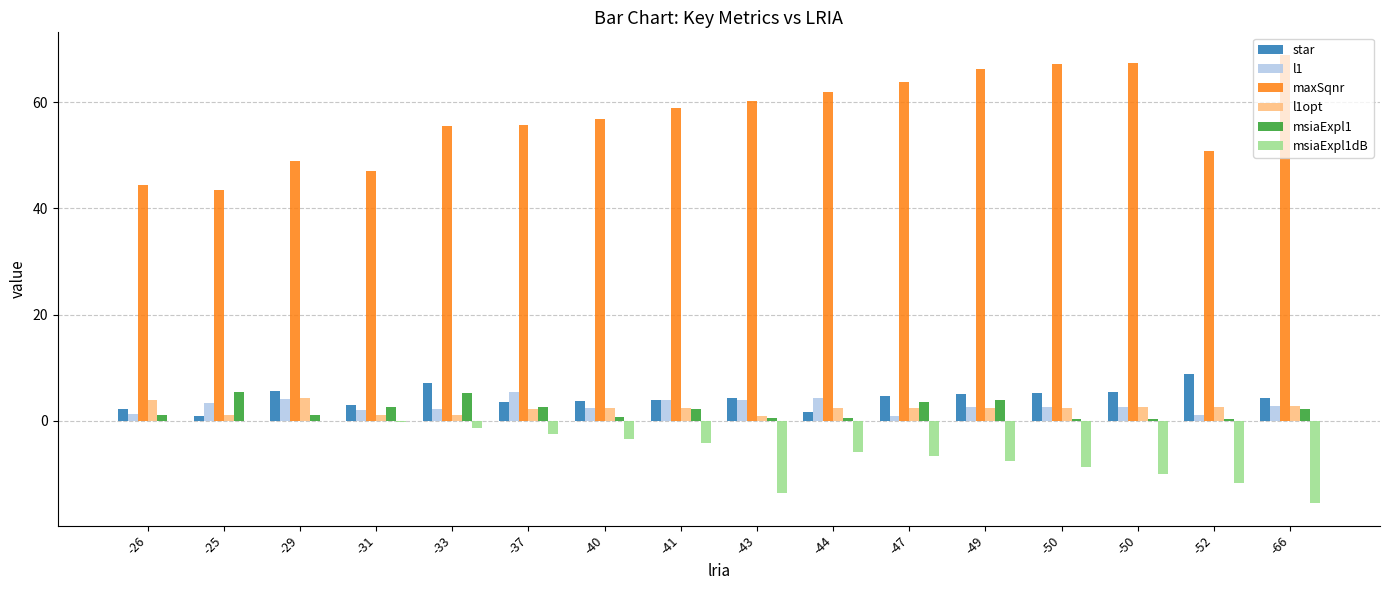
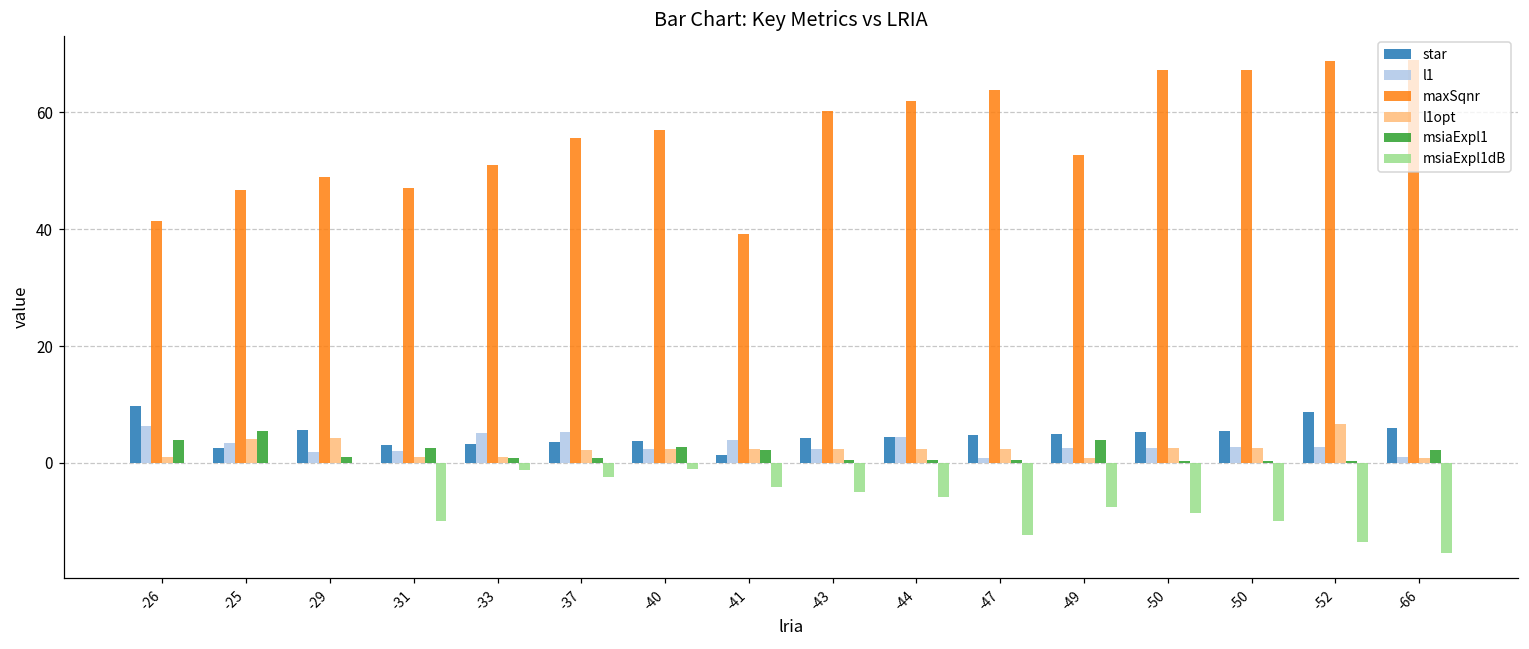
  {
    "star": {
-     "-26": 2,
-     "-25": 1,
+     "-26": 10,
+     "-25": 3,
      "-29": 6,
      "-31": 3,
-     "-33": 7,
+     "-33": 3,
      "-37": 4,
      "-40": 4,
-     "-41": 4,
+     "-41": 1,
      "-43": 4,
-     "-44": 2,
+     "-44": 5,
      "-47": 5,
      "-49": 5,
      "-52": 9,
-     "-66": 4
+     "-66": 6
    },
    "l1": {
-     "-26": 1,
+     "-26": 6,
      "-25": 3,
-     "-29": 4,
+     "-29": 2,
      "-31": 2,
-     "-33": 2,
+     "-33": 5,
      "-37": 5,
      "-40": 2,
      "-41": 4,
-     "-43": 4,
+     "-43": 2,
      "-44": 4,
      "-47": 1,
      "-49": 3,
-     "-52": 1,
-     "-66": 3
+     "-52": 3,
+     "-66": 1
    },
    "maxSqnr": {
-     "-26": 44,
-     "-25": 44,
+     "-26": 41,
+     "-25": 47,
      "-29": 49,
      "-31": 47,
-     "-33": 56,
+     "-33": 51,
      "-37": 56,
      "-40": 57,
-     "-41": 59,
+     "-41": 39,
      "-43": 60,
      "-44": 62,
      "-47": 64,
-     "-49": 66,
-     "-52": 51
+     "-49": 53,
+     "-52": 69
    },
    "l1opt": {
-     "-26": 4,
-     "-25": 1,
+     "-26": 1,
+     "-25": 4,
      "-29": 4,
      "-31": 1,
      "-33": 1,
      "-37": 2,
      "-40": 2,
      "-41": 2,
-     "-43": 1,
+     "-43": 2,
      "-44": 2,
      "-47": 2,
-     "-49": 2,
-     "-52": 3,
-     "-66": 3
+     "-49": 1,
+     "-52": 7,
+     "-66": 1
    },
    "msiaExpl1": {
-     "-26": 1,
+     "-26": 4,
      "-25": 5,
      "-29": 1,
      "-31": 3,
-     "-33": 5,
-     "-37": 3,
-     "-40": 1,
+     "-33": 1,
+     "-37": 1,
+     "-40": 3,
      "-41": 2,
      "-43": 1,
      "-44": 1,
-     "-47": 3,
+     "-47": 0,
      "-49": 4,
      "-66": 2
    },
    "msiaExpl1dB": {
      "-26": 0,
      "-25": 0,
      "-29": 0,
-     "-31": 0,
+     "-31": -10,
      "-33": -1,
      "-37": -2,
-     "-40": -3,
+     "-40": -1,
      "-41": -4,
-     "-43": -14,
+     "-43": -5,
      "-44": -6,
-     "-47": -7,
+     "-47": -12,
      "-49": -8,
-     "-52": -12,
+     "-52": -14,
      "-66": -16
    }
  }
